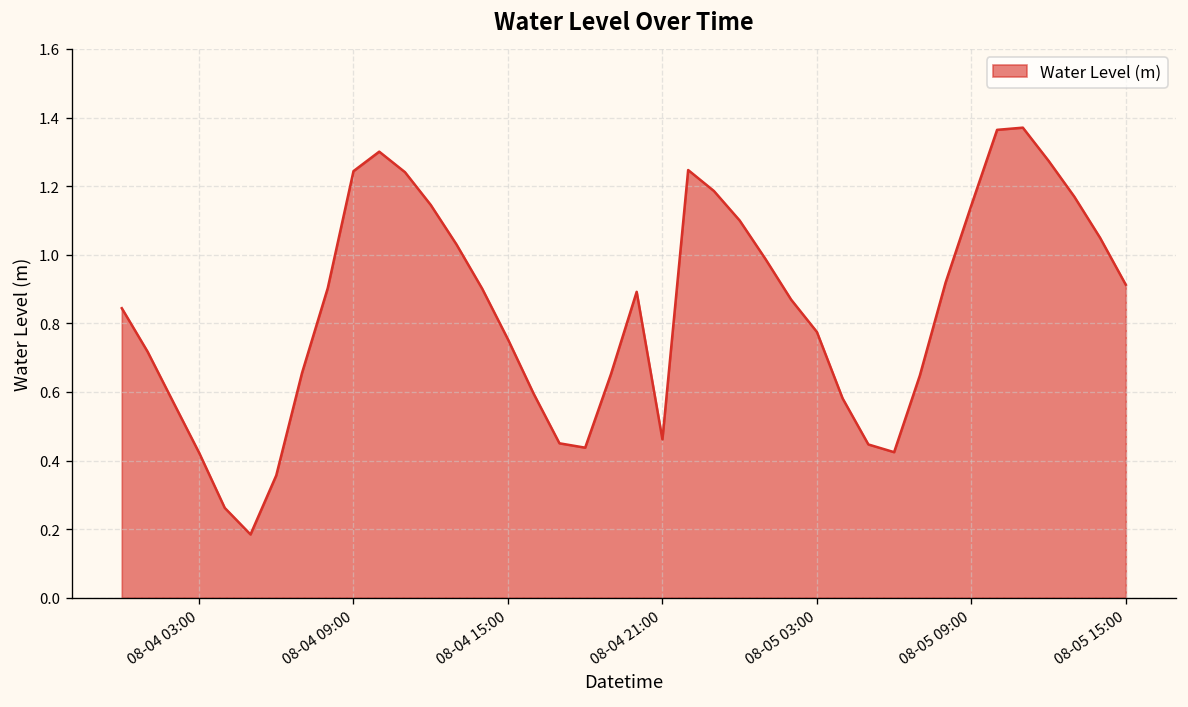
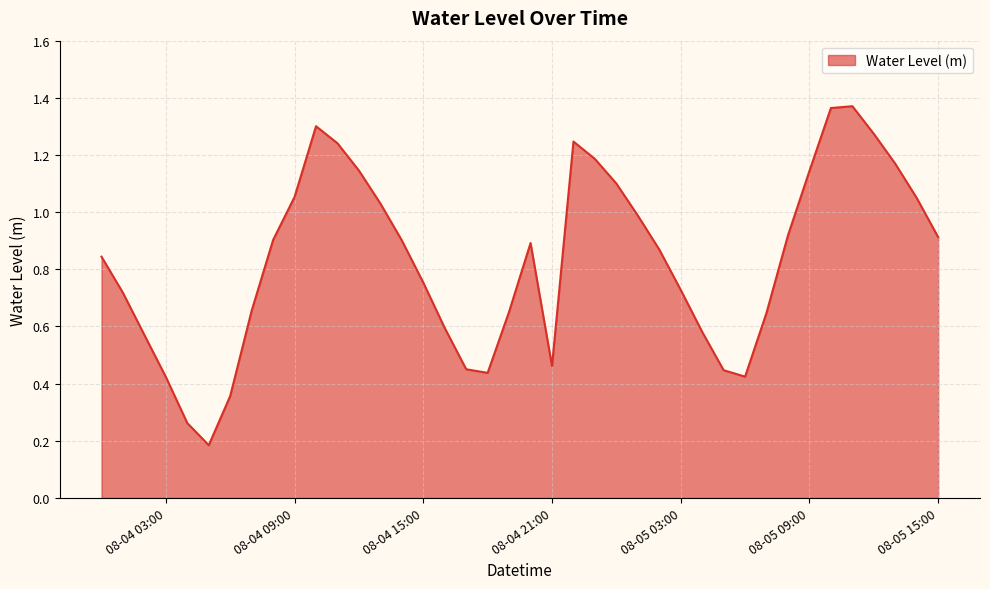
  {
    "08-04 03:00": 0.42,
-   "08-04 09:00": 1.24,
+   "08-04 09:00": 1.05,
    "08-04 15:00": 0.75,
    "08-04 21:00": 0.46,
-   "08-05 03:00": 0.78,
+   "08-05 03:00": 0.73,
    "08-05 09:00": 1.14,
    "08-05 15:00": 0.91
  }
